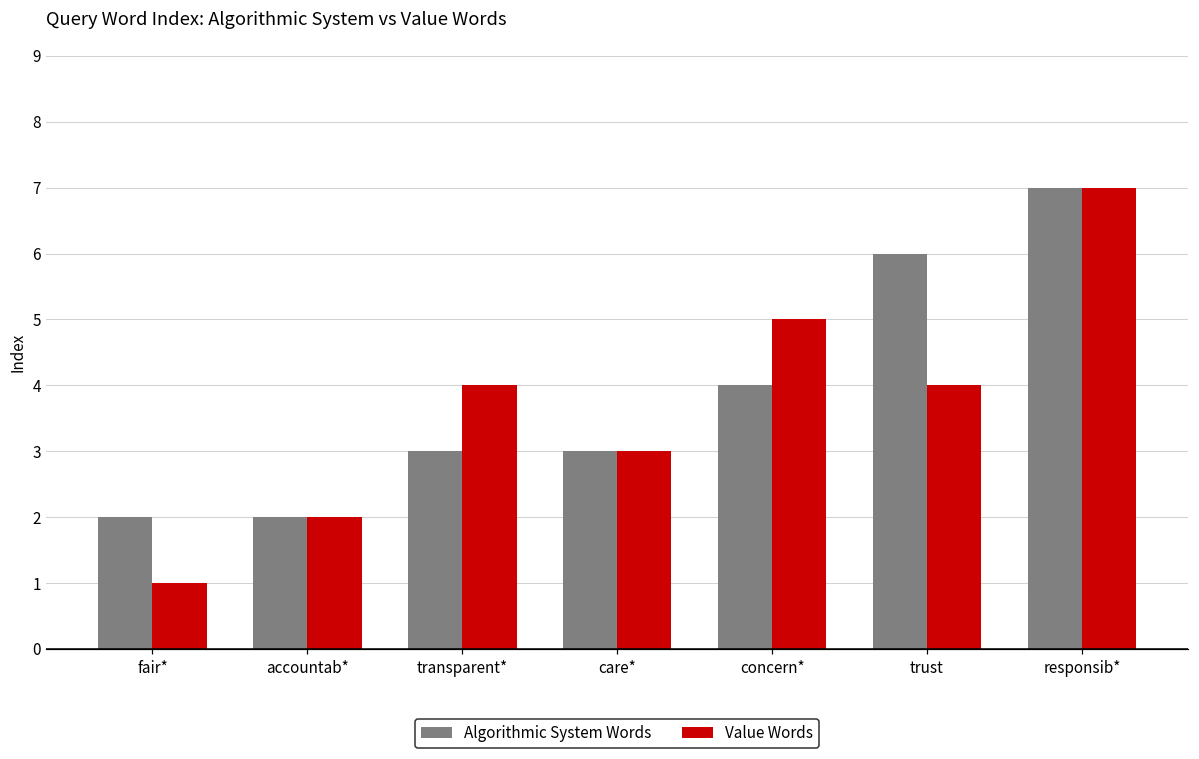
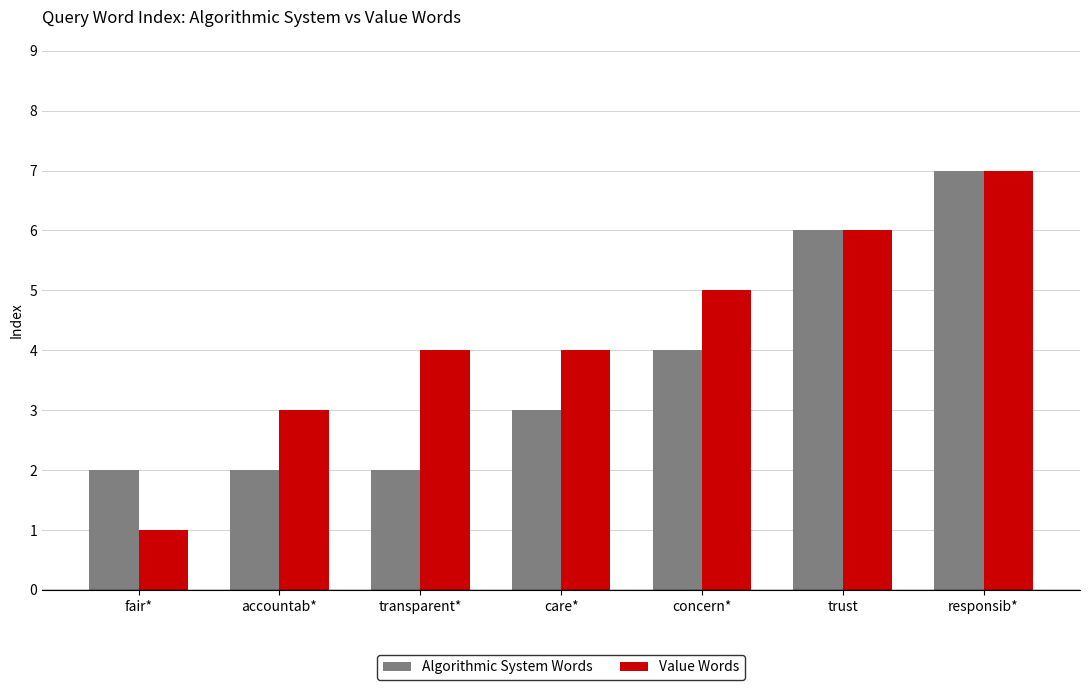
  {
    "Algorithmic System Words": {
      "fair*": 2,
      "accountab*": 2,
-     "transparent*": 3,
+     "transparent*": 2,
      "care*": 3,
      "concern*": 4,
      "trust": 6,
      "responsib*": 7
    },
    "Value Words": {
      "fair*": 1,
-     "accountab*": 2,
+     "accountab*": 3,
      "transparent*": 4,
-     "care*": 3,
+     "care*": 4,
      "concern*": 5,
-     "trust": 4,
+     "trust": 6,
      "responsib*": 7
    }
  }
